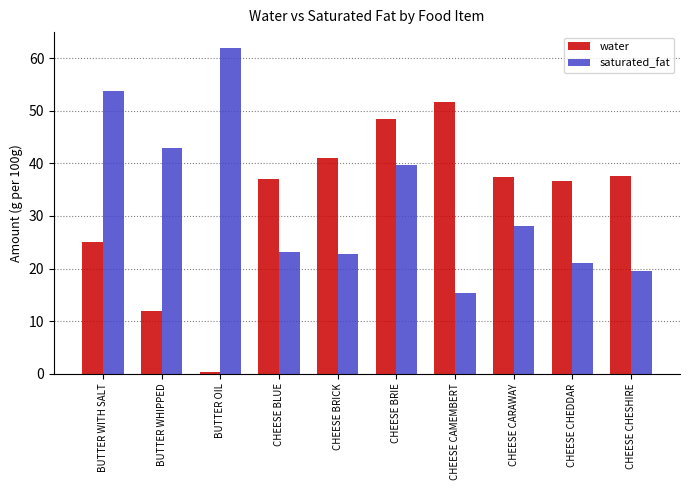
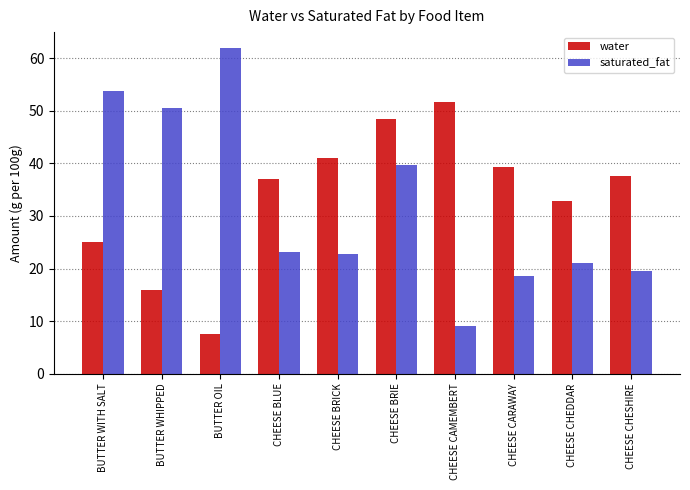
  {
    "water": {
      "BUTTER WITH SALT": 25,
-     "BUTTER WHIPPED": 12,
-     "BUTTER OIL": 0,
+     "BUTTER WHIPPED": 16,
+     "BUTTER OIL": 7,
      "CHEESE BLUE": 37,
      "CHEESE BRICK": 41,
      "CHEESE BRIE": 48,
      "CHEESE CAMEMBERT": 52,
-     "CHEESE CARAWAY": 37,
-     "CHEESE CHEDDAR": 37,
+     "CHEESE CARAWAY": 39,
+     "CHEESE CHEDDAR": 33,
      "CHEESE CHESHIRE": 38
    },
    "saturated_fat": {
      "BUTTER WITH SALT": 54,
-     "BUTTER WHIPPED": 43,
+     "BUTTER WHIPPED": 50,
      "BUTTER OIL": 62,
      "CHEESE BLUE": 23,
      "CHEESE BRICK": 23,
      "CHEESE BRIE": 40,
-     "CHEESE CAMEMBERT": 15,
-     "CHEESE CARAWAY": 28,
+     "CHEESE CAMEMBERT": 9,
+     "CHEESE CARAWAY": 19,
      "CHEESE CHEDDAR": 21,
      "CHEESE CHESHIRE": 19
    }
  }
